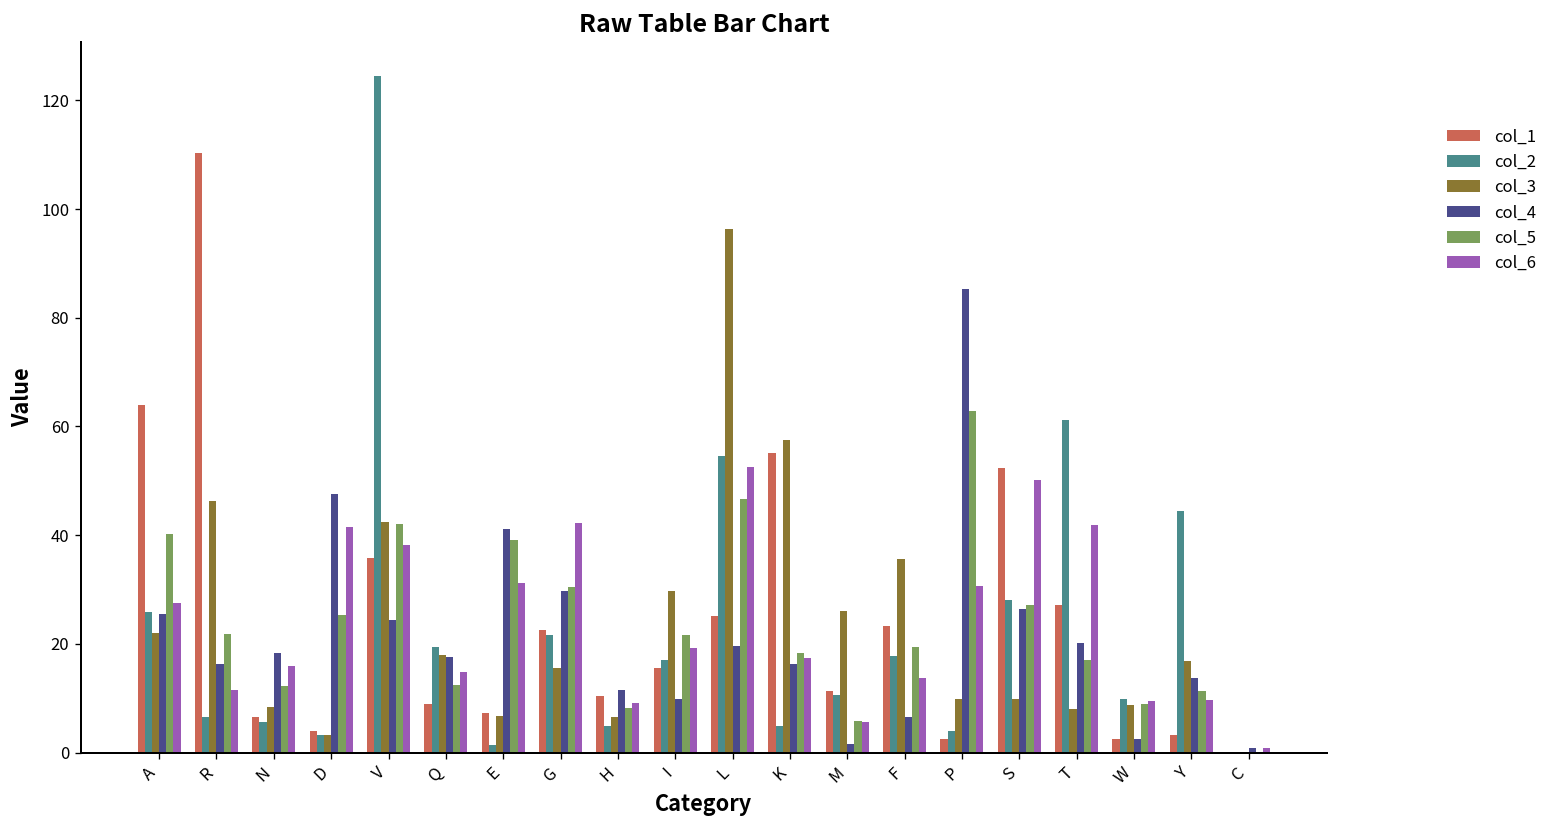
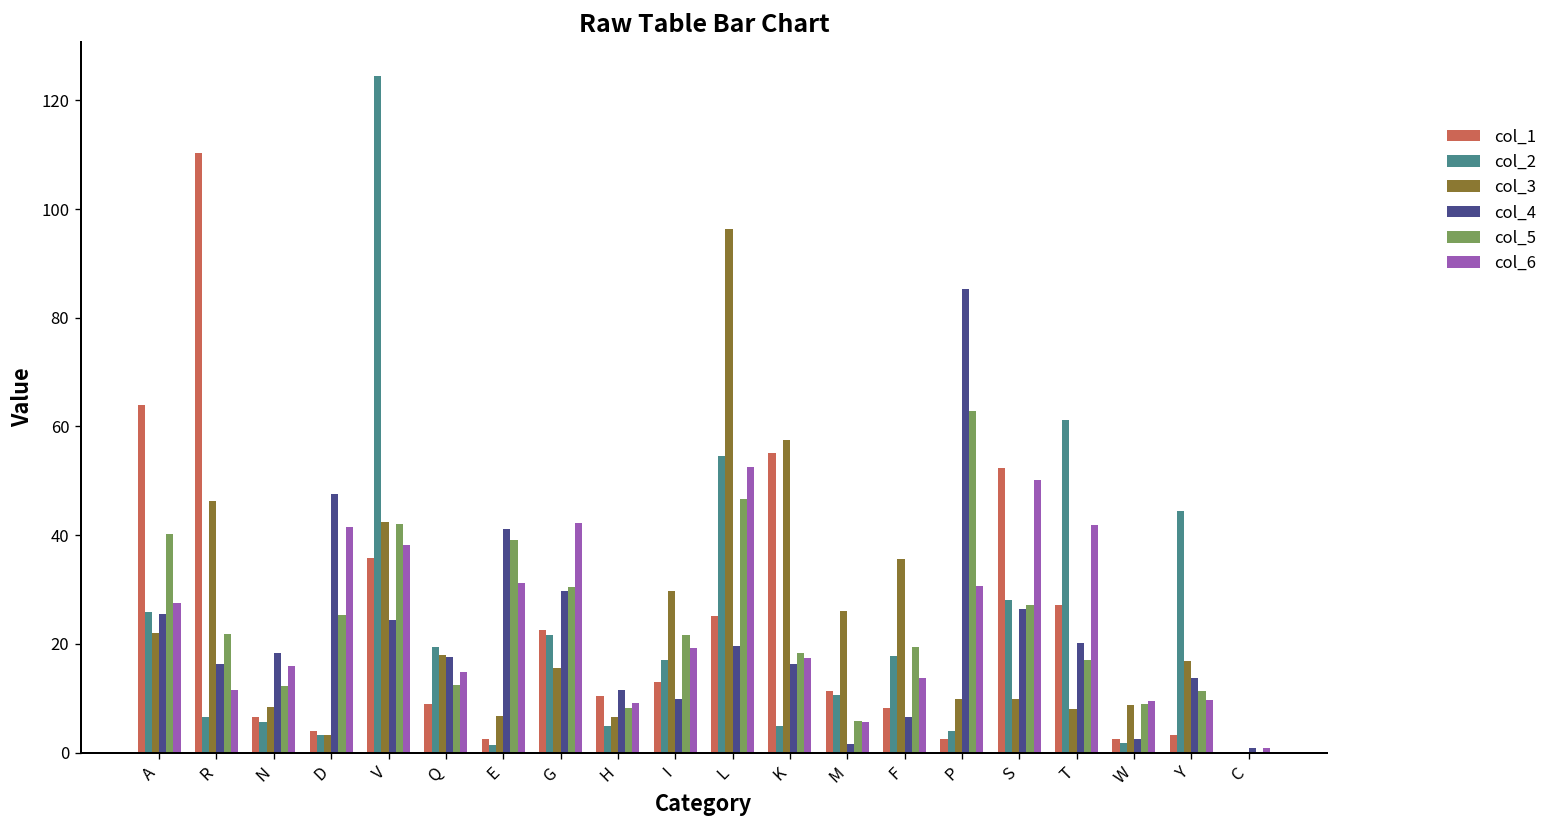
  {
    "col_1": {
      "A": 64,
      "R": 110,
      "N": 7,
      "D": 4,
      "V": 36,
      "Q": 9,
-     "E": 7,
+     "E": 2,
      "G": 23,
      "H": 10,
-     "I": 16,
+     "I": 13,
      "L": 25,
      "K": 55,
      "M": 11,
-     "F": 23,
+     "F": 8,
      "P": 3,
      "S": 52,
      "T": 27,
      "W": 2,
      "Y": 3,
      "C": 0
    },
    "col_2": {
      "A": 26,
      "R": 6,
      "N": 6,
      "D": 3,
      "V": 124,
      "Q": 19,
      "E": 1,
      "G": 22,
      "H": 5,
      "I": 17,
      "L": 55,
      "K": 5,
      "M": 11,
      "F": 18,
      "P": 4,
      "S": 28,
      "T": 61,
-     "W": 10,
+     "W": 2,
      "Y": 44,
      "C": 0
    },
    "col_4": {
      "A": 26,
      "R": 16,
      "N": 18,
      "D": 48,
      "V": 24,
      "Q": 18,
      "E": 41,
      "G": 30,
      "H": 11,
      "I": 10,
      "L": 20,
      "K": 16,
      "M": 2,
      "F": 7,
      "P": 85,
      "S": 26,
      "T": 20,
      "W": 2,
      "Y": 14,
      "C": 1
    },
    "col_6": {
      "A": 28,
      "R": 12,
      "N": 16,
      "D": 42,
      "V": 38,
      "Q": 15,
      "E": 31,
      "G": 42,
      "H": 9,
      "I": 19,
      "L": 53,
      "K": 17,
      "M": 6,
      "F": 14,
      "P": 31,
      "S": 50,
      "T": 42,
      "W": 10,
      "Y": 10,
      "C": 1
    }
  }
